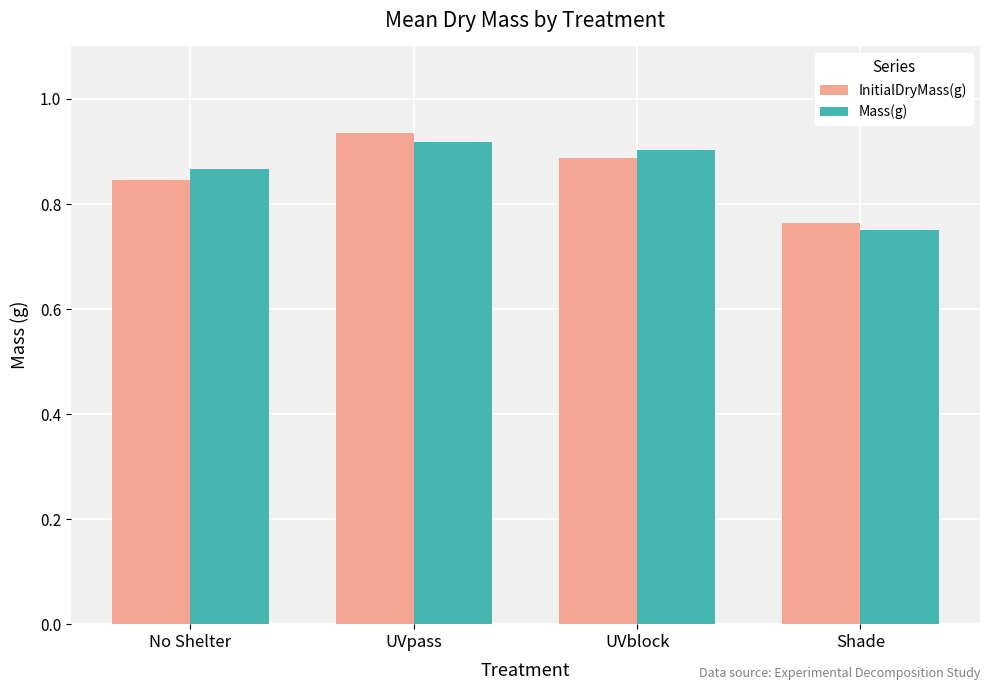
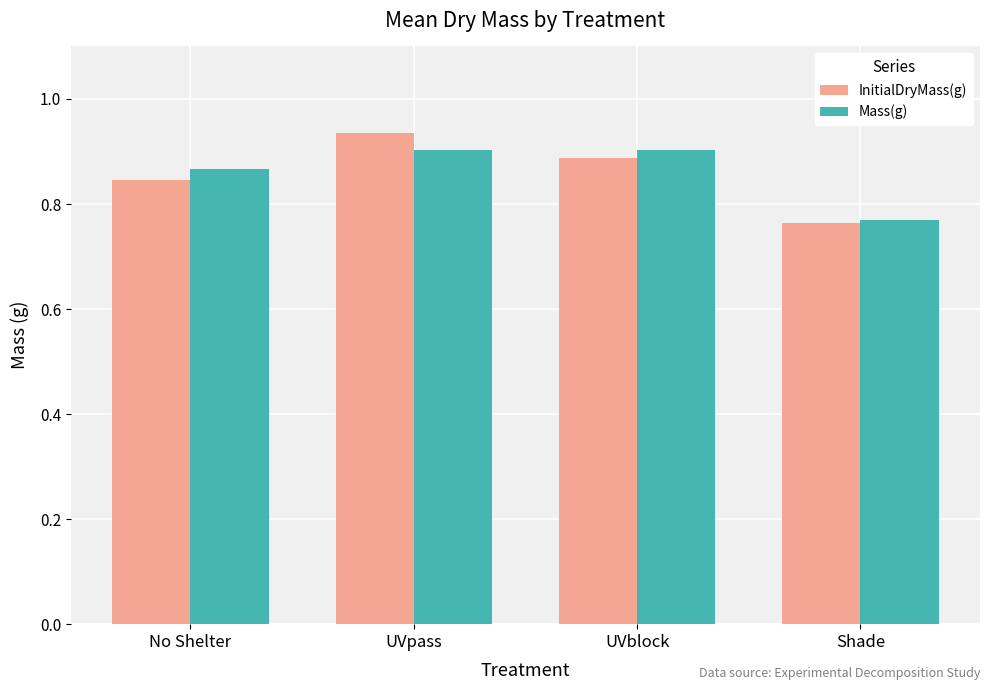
  {
    "InitialDryMass(g)": {
      "No Shelter": 0.85,
      "UVpass": 0.94,
      "UVblock": 0.89,
      "Shade": 0.76
    },
    "Mass(g)": {
      "No Shelter": 0.87,
-     "UVpass": 0.92,
+     "UVpass": 0.90,
      "UVblock": 0.90,
-     "Shade": 0.75
+     "Shade": 0.77
    }
  }
